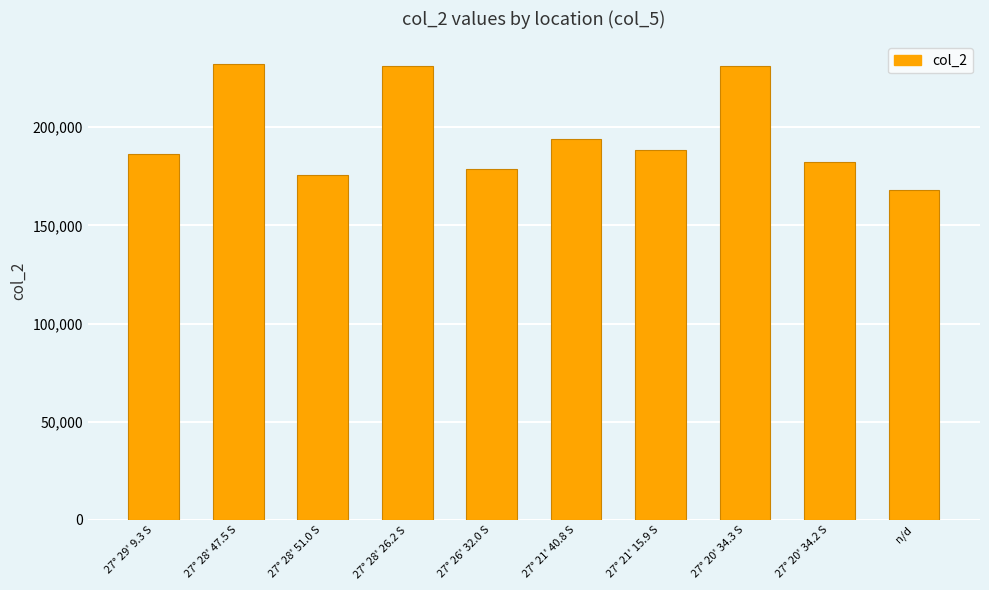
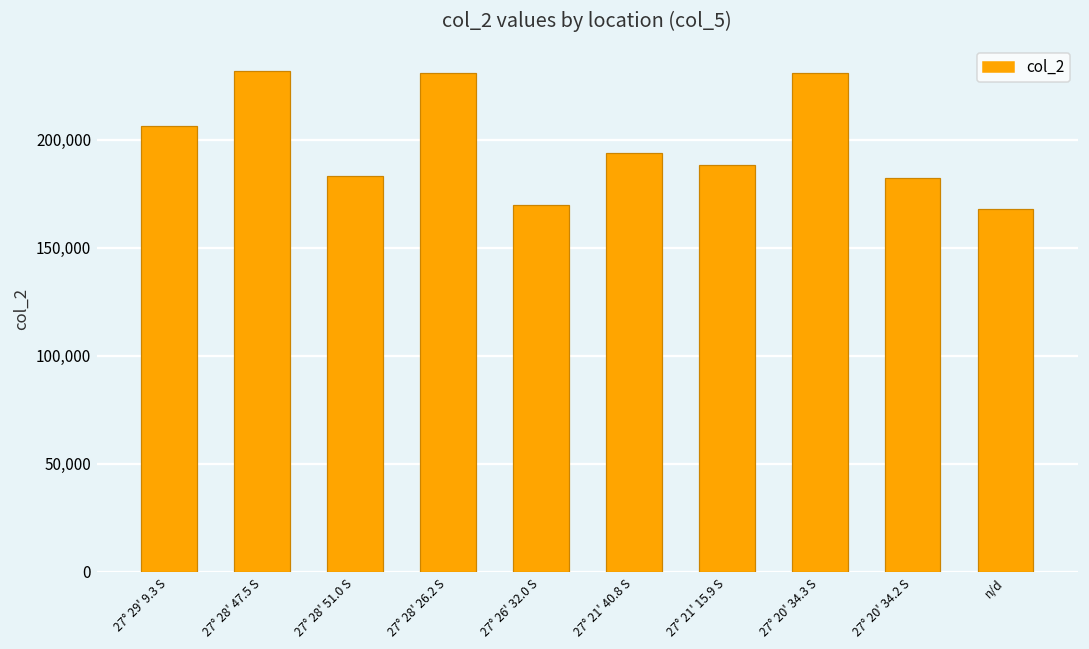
  {
-   "27° 29' 9.3 S": "186,000",
+   "27° 29' 9.3 S": "206,000",
    "27° 28' 47.5 S": "232,000",
-   "27° 28' 51.0 S": "175,000",
+   "27° 28' 51.0 S": "183,000",
    "27° 28' 26.2 S": "231,000",
-   "27° 26' 32.0 S": "179,000",
+   "27° 26' 32.0 S": "170,000",
    "27° 21' 40.8 S": "194,000",
    "27° 21' 15.9 S": "188,000",
    "27° 20' 34.3 S": "231,000",
    "27° 20' 34.2 S": "182,000",
    "n/d": "168,000"
  }
